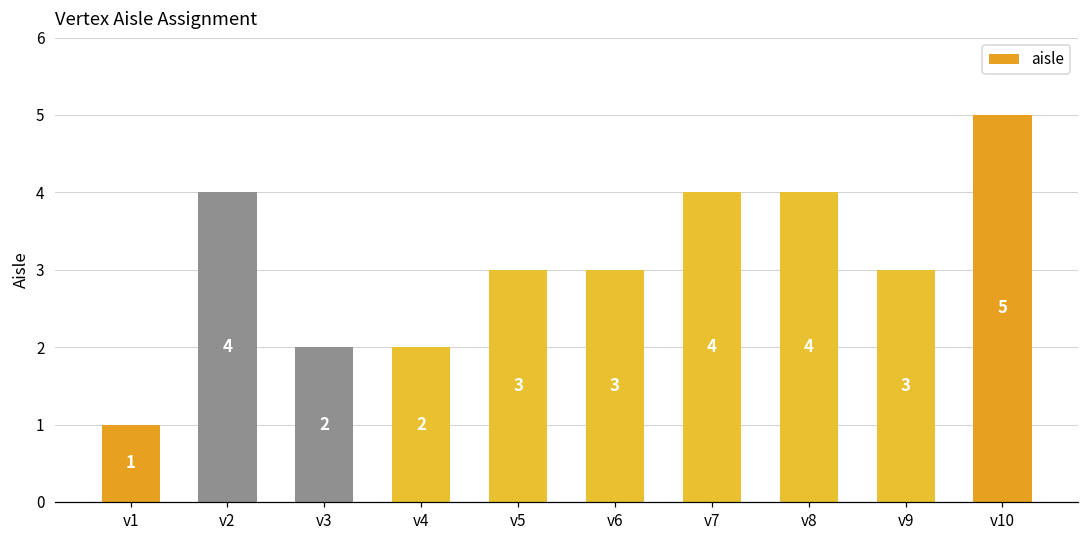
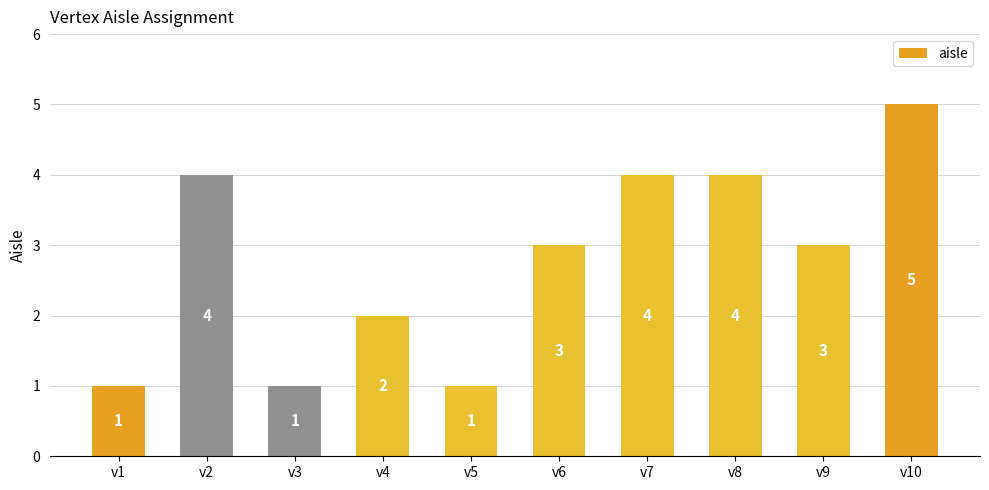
  {
    "v1": 1,
    "v2": 4,
-   "v3": 2,
+   "v3": 1,
    "v4": 2,
-   "v5": 3,
+   "v5": 1,
    "v6": 3,
    "v7": 4,
    "v8": 4,
    "v9": 3,
    "v10": 5
  }
